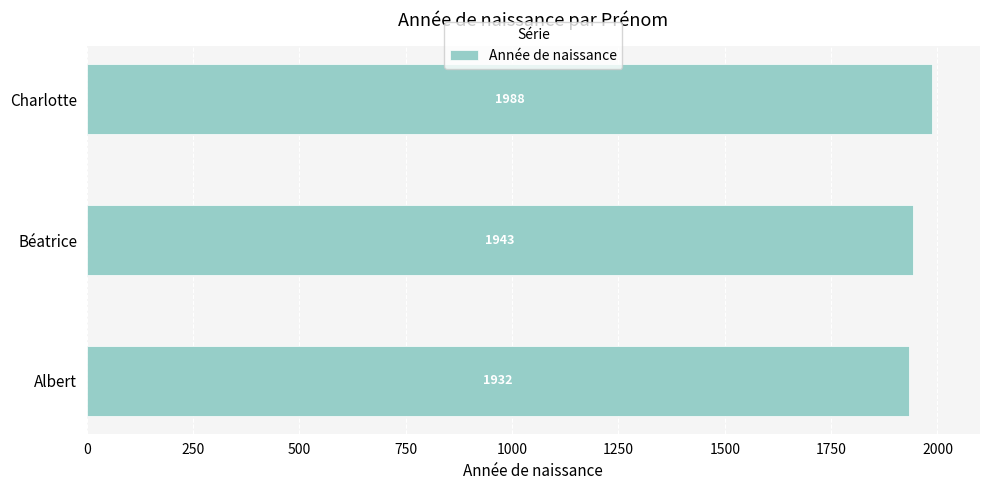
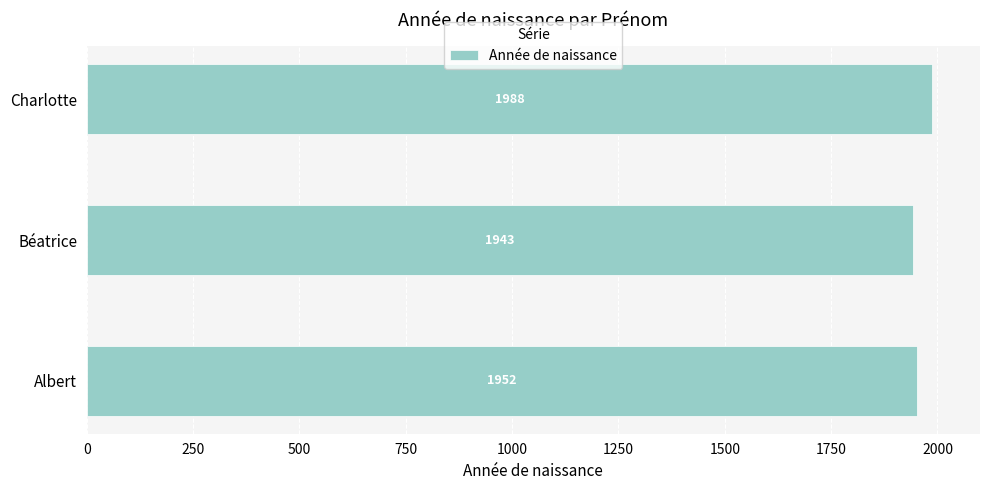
  {
    "Charlotte": 1988,
    "Béatrice": 1943,
-   "Albert": 1932
+   "Albert": 1952
  }
